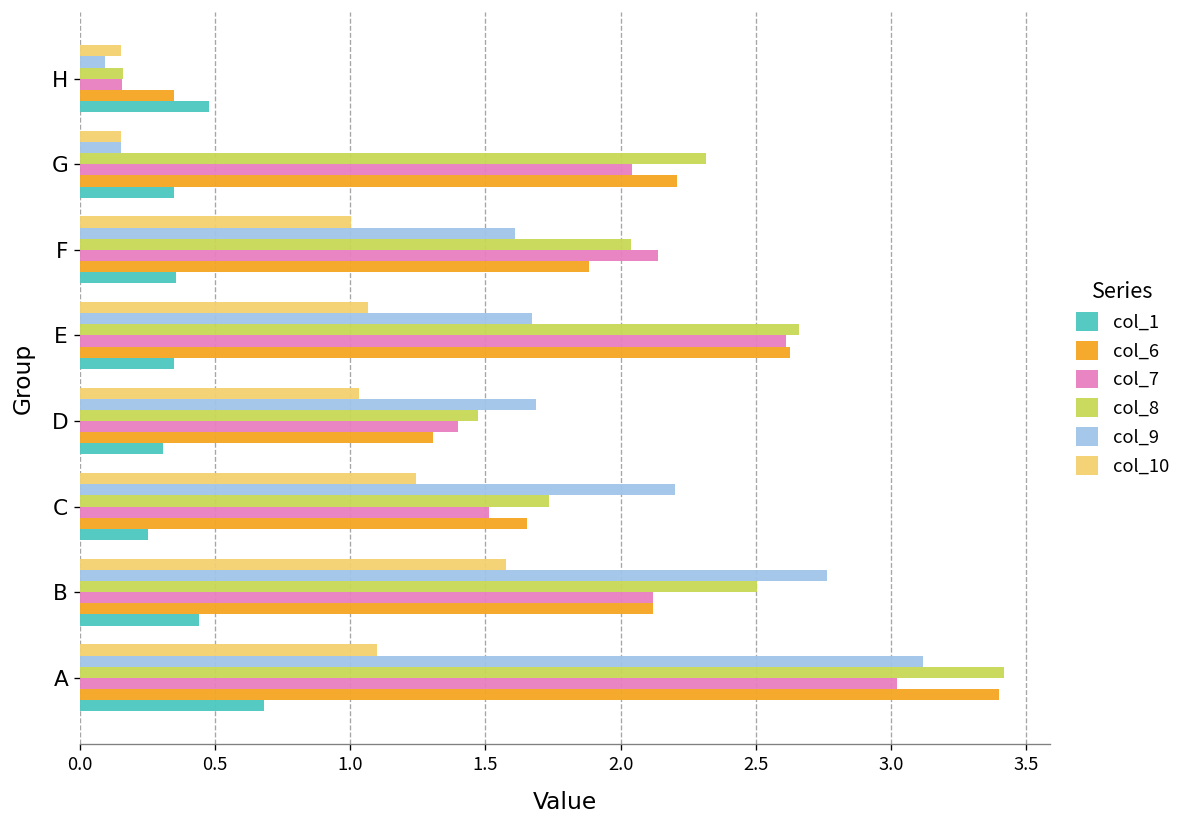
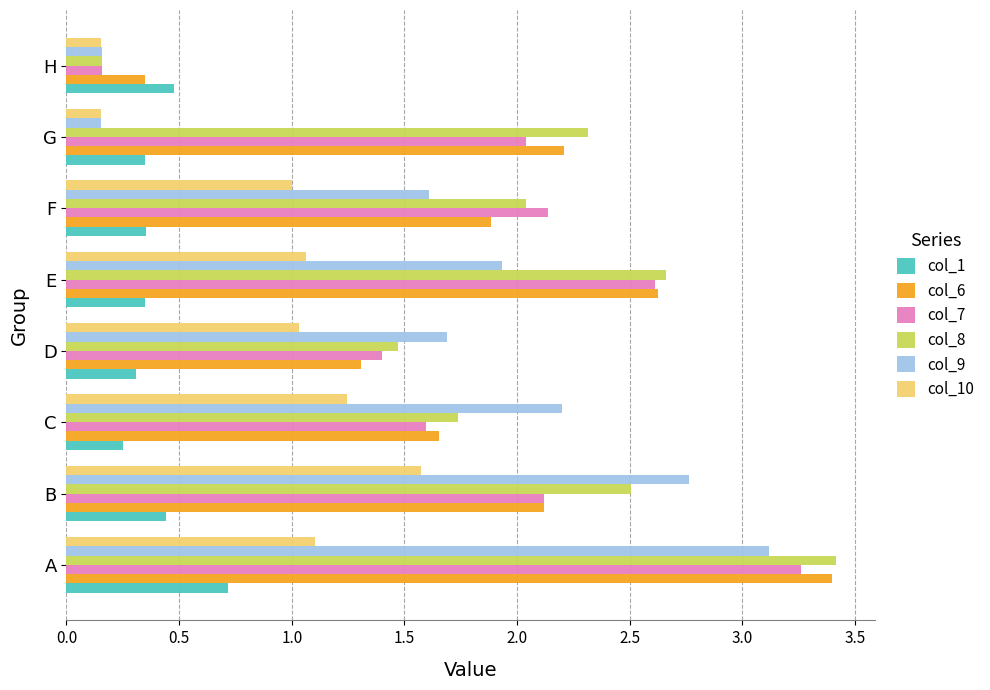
  {
    "col_1": {
      "H": 0.48,
      "G": 0.35,
      "F": 0.36,
      "E": 0.35,
      "D": 0.31,
      "C": 0.25,
      "B": 0.44,
-     "A": 0.68
+     "A": 0.72
    },
    "col_6": {
      "H": 0.35,
      "G": 2.21,
      "F": 1.88,
      "E": 2.63,
      "D": 1.31,
      "C": 1.65,
      "B": 2.12,
      "A": 3.40
    },
    "col_7": {
      "H": 0.16,
      "G": 2.04,
      "F": 2.14,
      "E": 2.61,
      "D": 1.40,
-     "C": 1.52,
+     "C": 1.59,
      "B": 2.12,
-     "A": 3.02
+     "A": 3.26
    },
    "col_9": {
-     "H": 0.09,
+     "H": 0.16,
      "G": 0.15,
      "F": 1.61,
-     "E": 1.67,
+     "E": 1.93,
      "D": 1.69,
      "C": 2.20,
      "B": 2.76,
      "A": 3.12
    }
  }
